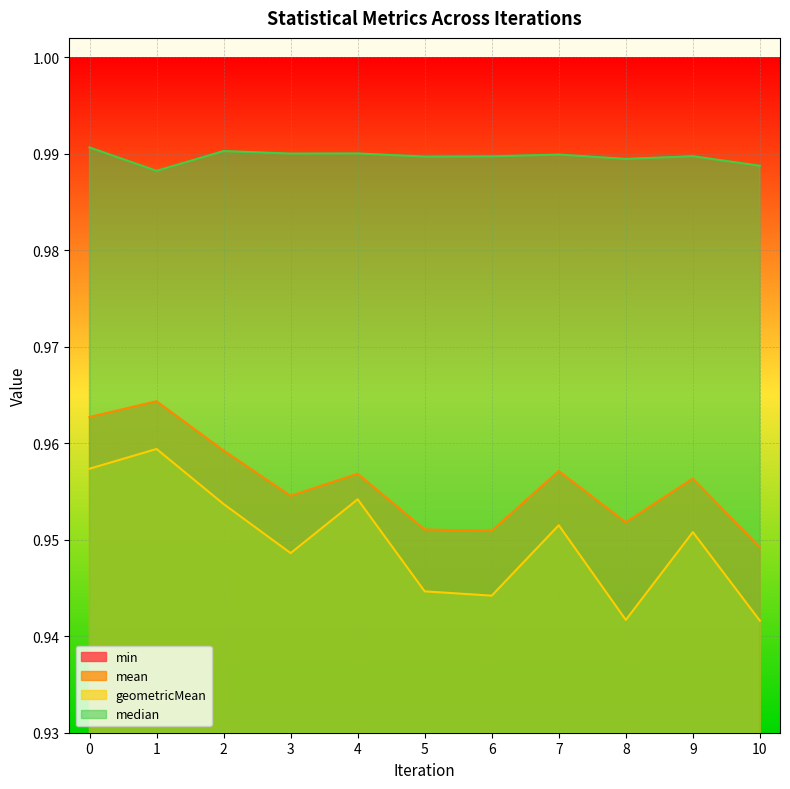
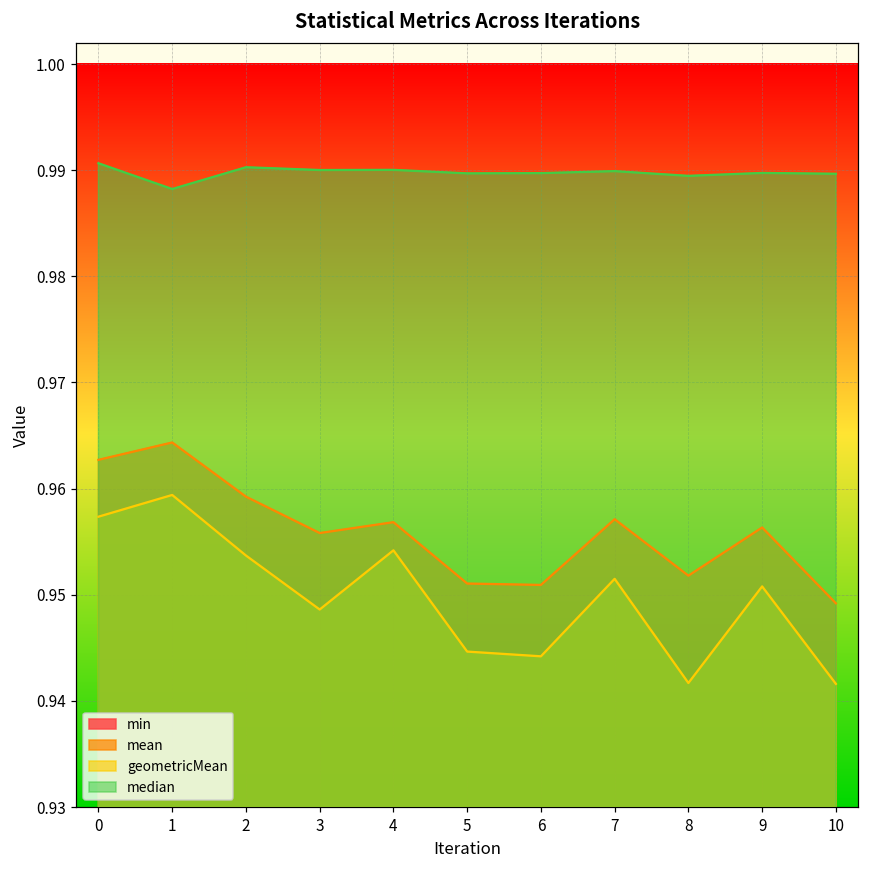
  {
    "mean": {
      "0": 0.963,
      "1": 0.964,
      "2": 0.959,
-     "3": 0.955,
+     "3": 0.956,
      "4": 0.957,
      "5": 0.951,
      "6": 0.951,
      "7": 0.957,
      "8": 0.952,
      "9": 0.956,
      "10": 0.949
    },
    "geometricMean": {
      "0": 0.957,
      "1": 0.959,
      "2": 0.954,
      "3": 0.949,
      "4": 0.954,
      "5": 0.945,
      "6": 0.944,
      "7": 0.952,
      "8": 0.942,
      "9": 0.951,
      "10": 0.942
    },
    "median": {
      "0": 0.991,
      "1": 0.988,
      "2": 0.990,
      "3": 0.990,
      "4": 0.990,
      "5": 0.990,
      "6": 0.990,
      "7": 0.990,
      "8": 0.989,
      "9": 0.990,
-     "10": 0.989
+     "10": 0.990
    }
  }
